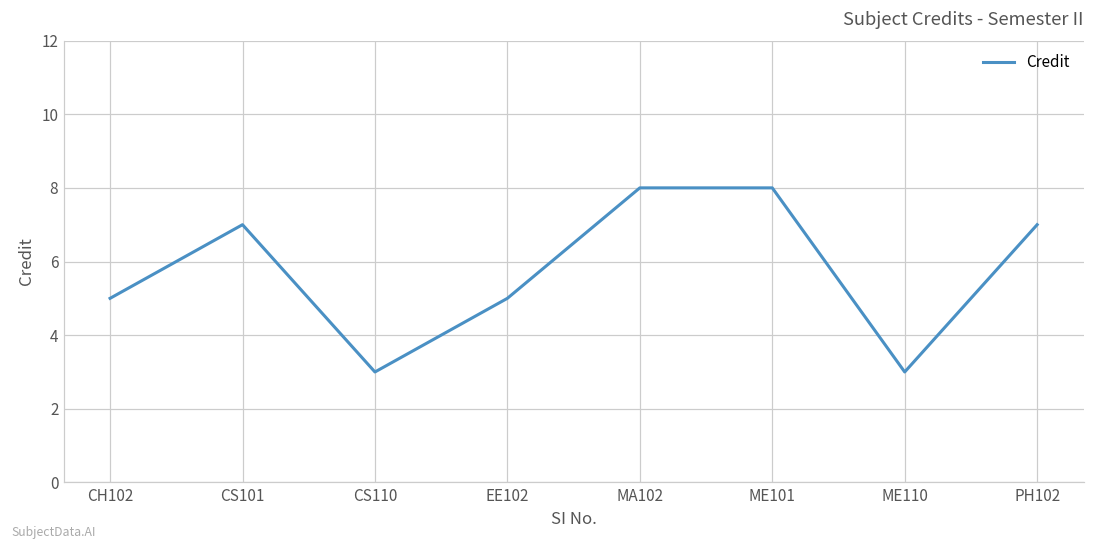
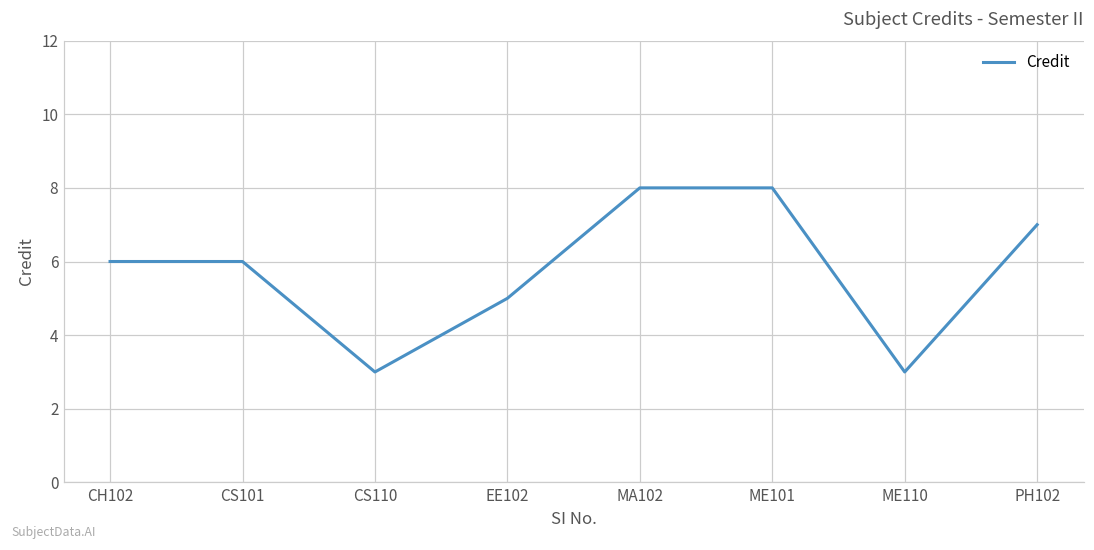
  {
-   "CH102": 5,
-   "CS101": 7,
+   "CH102": 6,
+   "CS101": 6,
    "CS110": 3,
    "EE102": 5,
    "MA102": 8,
    "ME101": 8,
    "ME110": 3,
    "PH102": 7
  }
